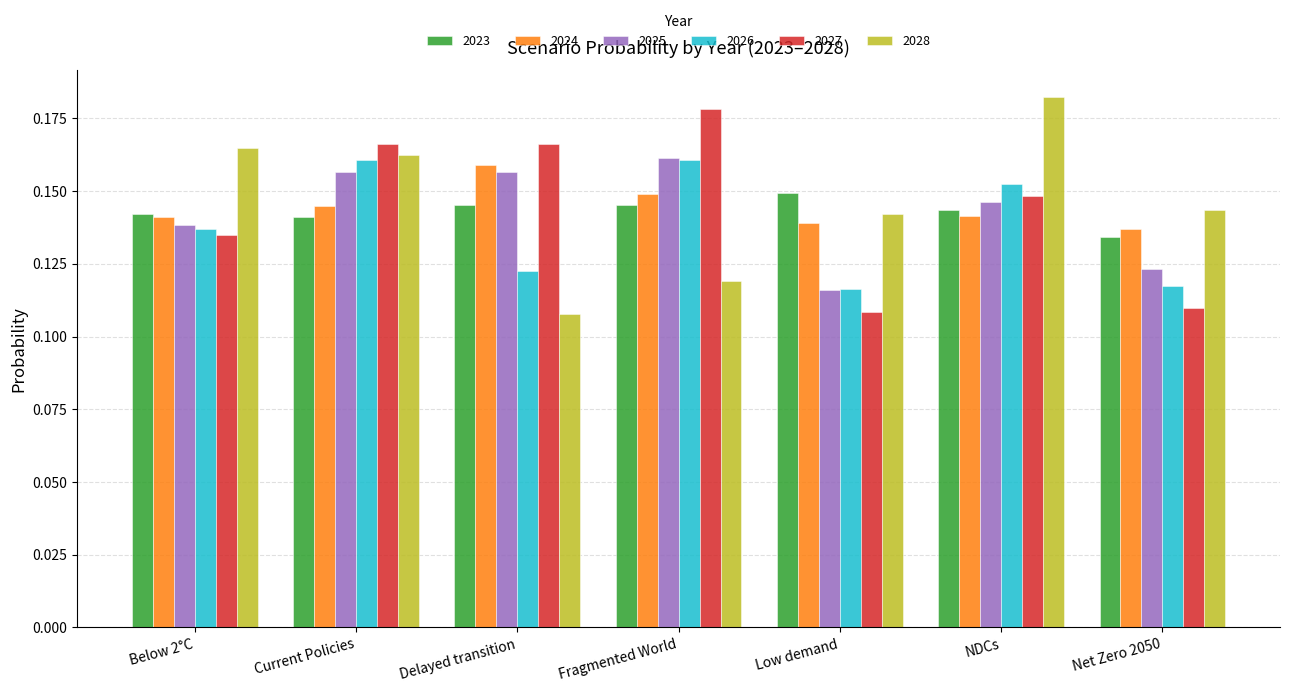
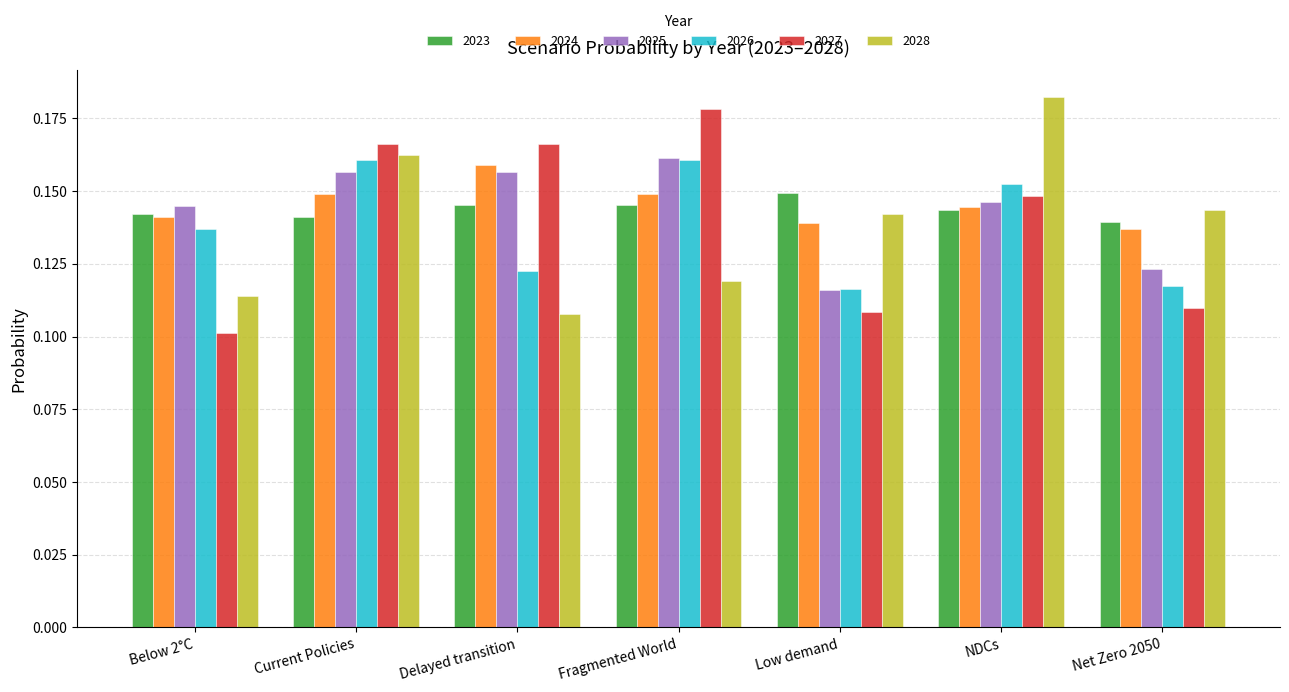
  {
    "2023": {
      "Below 2°C": 0.142,
      "Current Policies": 0.141,
      "Delayed transition": 0.145,
      "Fragmented World": 0.145,
      "Low demand": 0.149,
      "NDCs": 0.144,
-     "Net Zero 2050": 0.134
+     "Net Zero 2050": 0.139
    },
    "2024": {
      "Below 2°C": 0.141,
-     "Current Policies": 0.145,
+     "Current Policies": 0.149,
      "Delayed transition": 0.159,
      "Fragmented World": 0.149,
      "Low demand": 0.139,
-     "NDCs": 0.141,
+     "NDCs": 0.145,
      "Net Zero 2050": 0.137
    },
    "2025": {
-     "Below 2°C": 0.139,
+     "Below 2°C": 0.145,
      "Current Policies": 0.156,
      "Delayed transition": 0.156,
      "Fragmented World": 0.161,
      "Low demand": 0.116,
      "NDCs": 0.146,
      "Net Zero 2050": 0.123
    },
    "2026": {
      "Below 2°C": 0.137,
      "Current Policies": 0.161,
      "Delayed transition": 0.123,
      "Fragmented World": 0.161,
      "Low demand": 0.116,
      "NDCs": 0.152,
      "Net Zero 2050": 0.117
    },
    "2027": {
-     "Below 2°C": 0.135,
+     "Below 2°C": 0.101,
      "Current Policies": 0.166,
      "Delayed transition": 0.166,
      "Fragmented World": 0.178,
      "Low demand": 0.109,
      "NDCs": 0.148,
      "Net Zero 2050": 0.110
    },
    "2028": {
-     "Below 2°C": 0.165,
+     "Below 2°C": 0.114,
      "Current Policies": 0.162,
      "Delayed transition": 0.108,
      "Fragmented World": 0.119,
      "Low demand": 0.142,
      "NDCs": 0.182,
      "Net Zero 2050": 0.144
    }
  }
